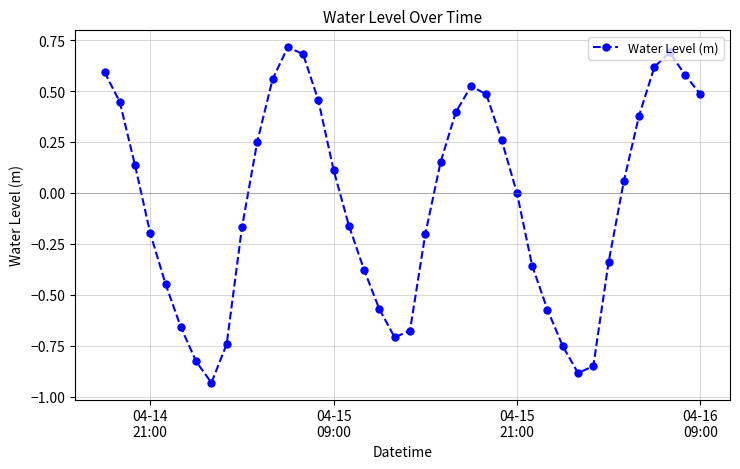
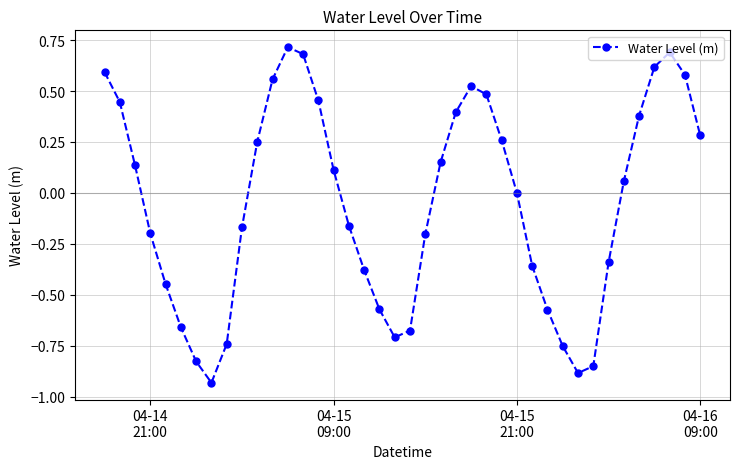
  {
    "04-14 21:00": -0.20,
    "04-15 09:00": 0.11,
    "04-15 21:00": 0.00,
-   "04-16 09:00": 0.48
+   "04-16 09:00": 0.28
  }
